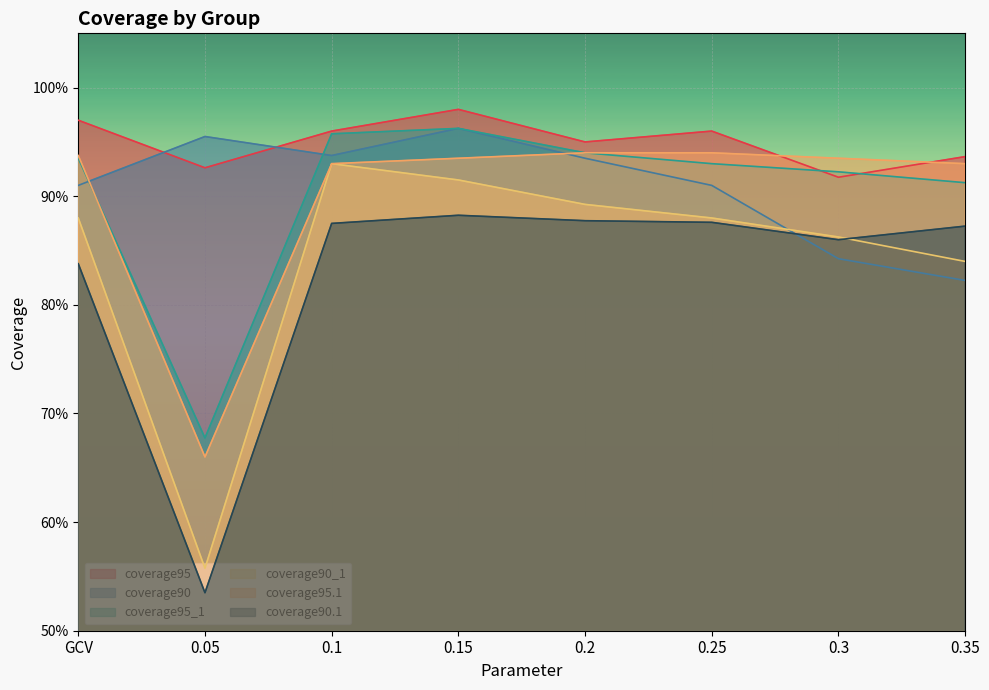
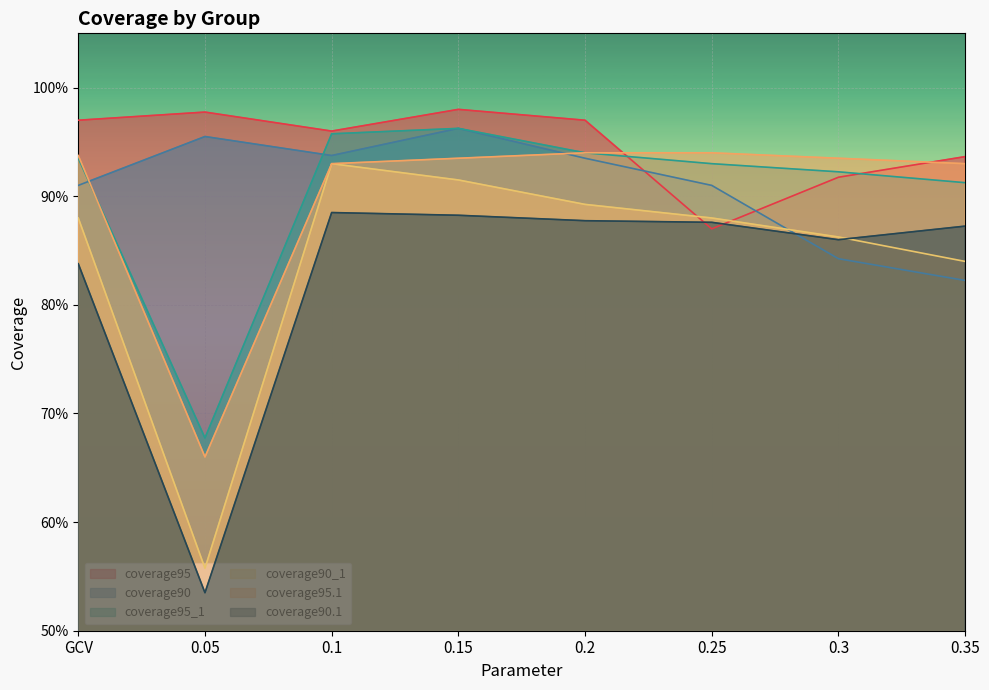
  {
    "coverage95": {
      "GCV": "97.0%",
-     "0.05": "92.6%",
+     "0.05": "97.8%",
      "0.1": "96.0%",
      "0.15": "98.0%",
-     "0.2": "95.0%",
-     "0.25": "96.0%",
+     "0.2": "97.0%",
+     "0.25": "87.0%",
      "0.3": "91.8%",
      "0.35": "93.7%"
    },
    "coverage90.1": {
      "GCV": "83.8%",
-     "0.1": "87.5%",
+     "0.1": "88.5%",
      "0.15": "88.3%",
      "0.2": "87.8%",
      "0.25": "87.6%",
      "0.3": "86.0%",
      "0.35": "87.3%"
    }
  }
